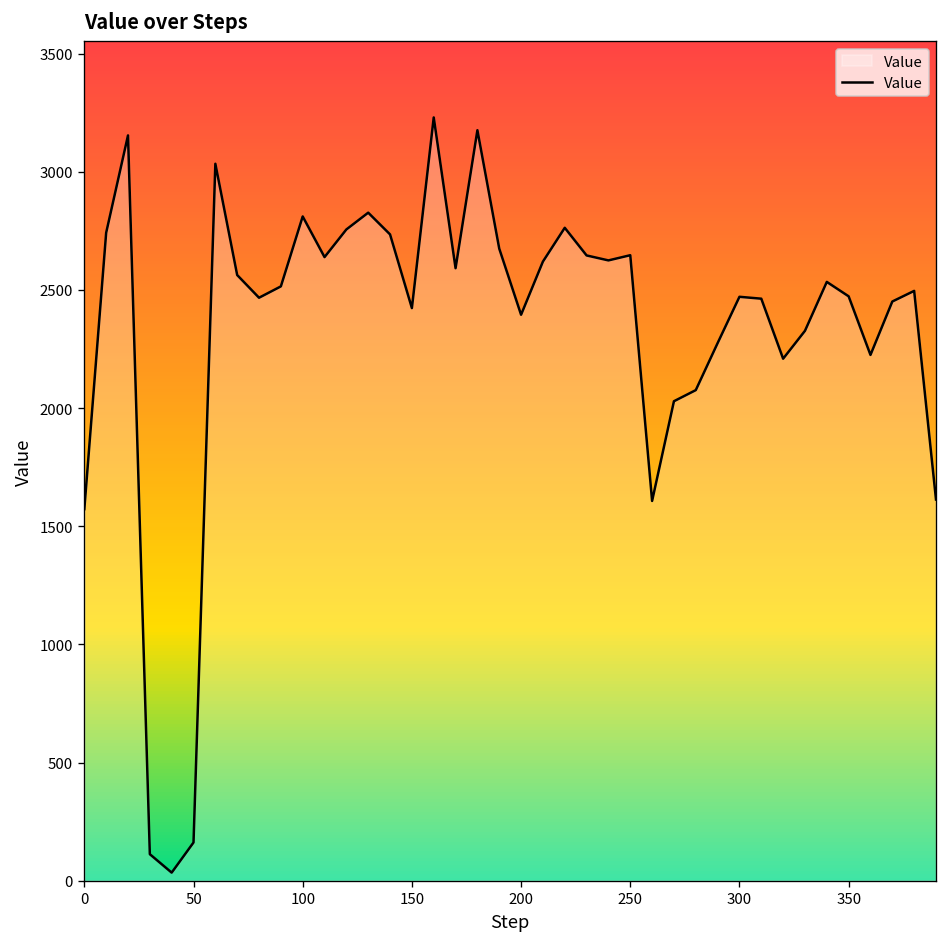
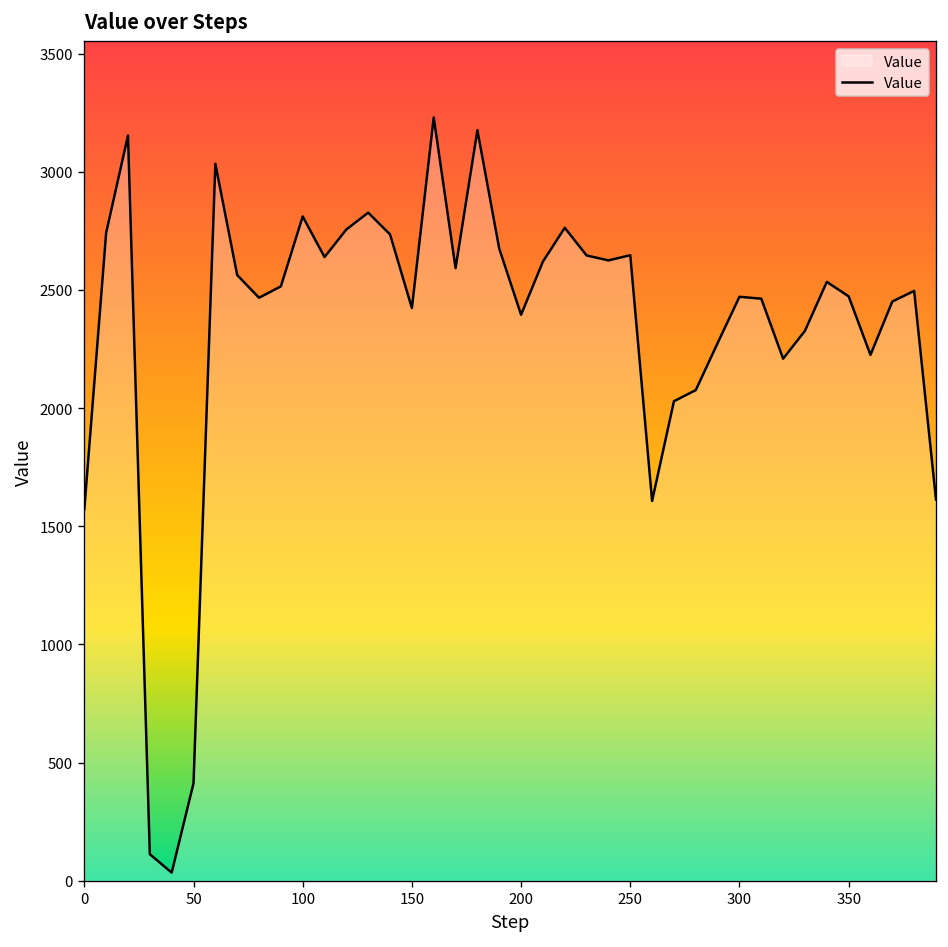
  {
    "0": 1570,
-   "50": 160,
+   "50": 410,
    "100": 2810,
    "150": 2420,
    "200": 2400,
    "250": 2650,
    "300": 2470,
    "350": 2470
  }
